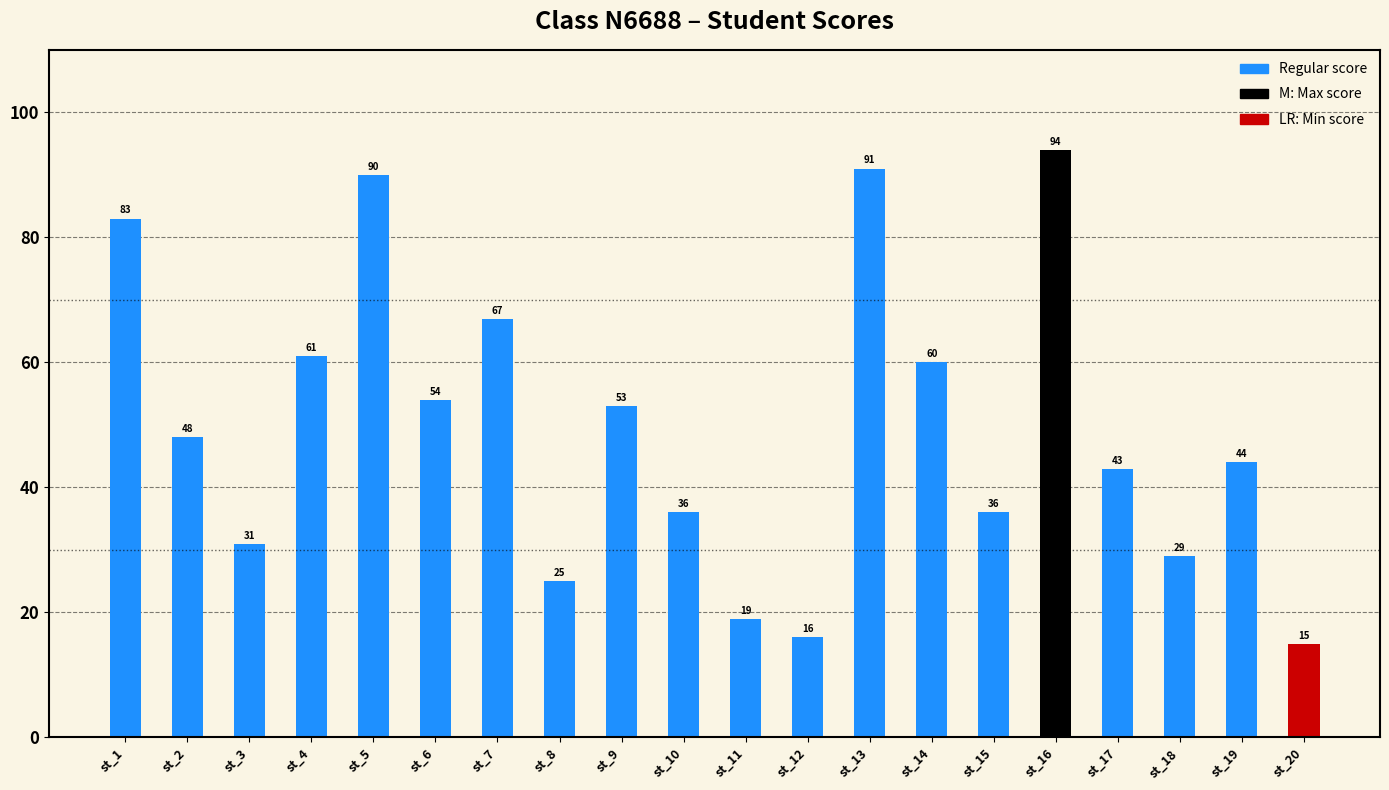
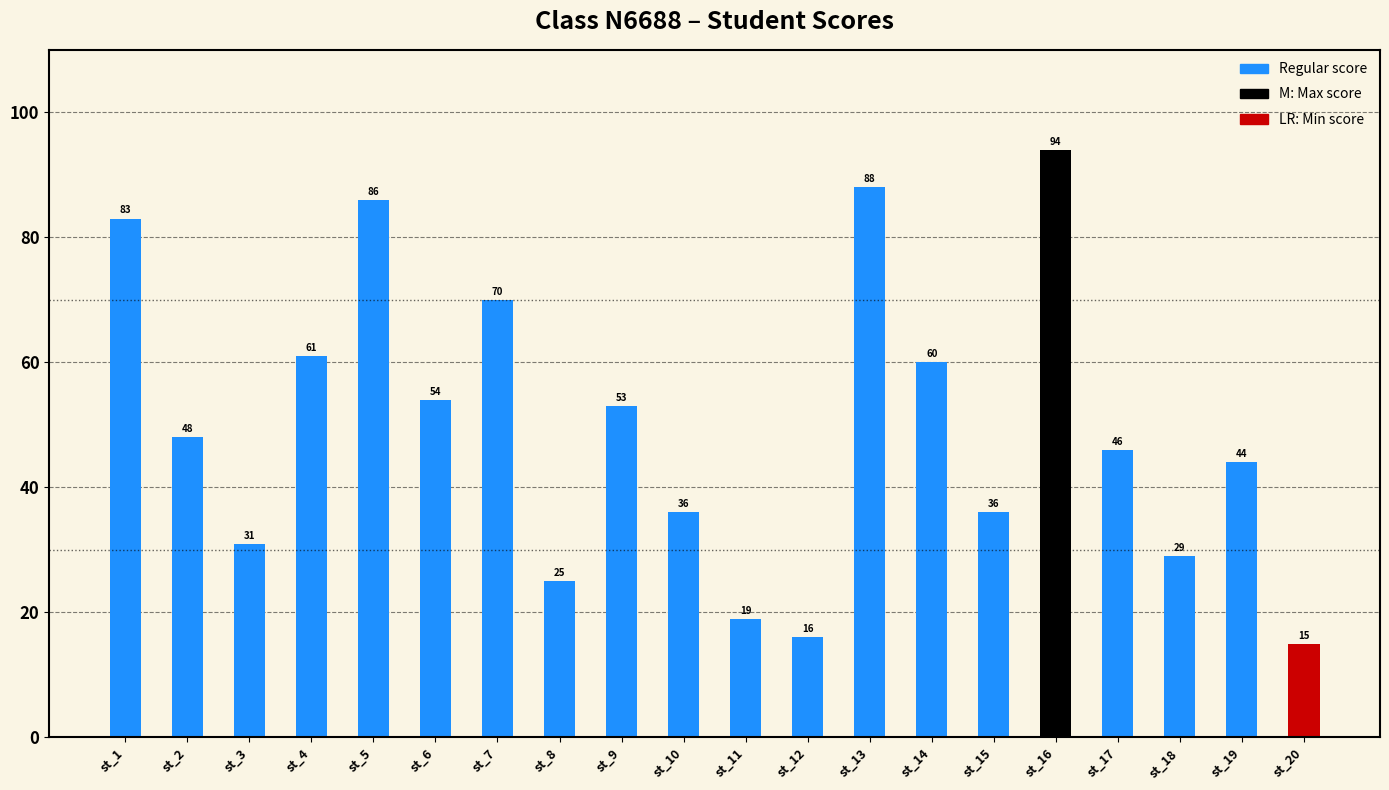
  {
    "st_1": 83,
    "st_2": 48,
    "st_3": 31,
    "st_4": 61,
-   "st_5": 90,
+   "st_5": 86,
    "st_6": 54,
-   "st_7": 67,
+   "st_7": 70,
    "st_8": 25,
    "st_9": 53,
    "st_10": 36,
    "st_11": 19,
    "st_12": 16,
-   "st_13": 91,
+   "st_13": 88,
    "st_14": 60,
    "st_15": 36,
    "st_16": 94,
-   "st_17": 43,
+   "st_17": 46,
    "st_18": 29,
    "st_19": 44,
    "st_20": 15
  }
